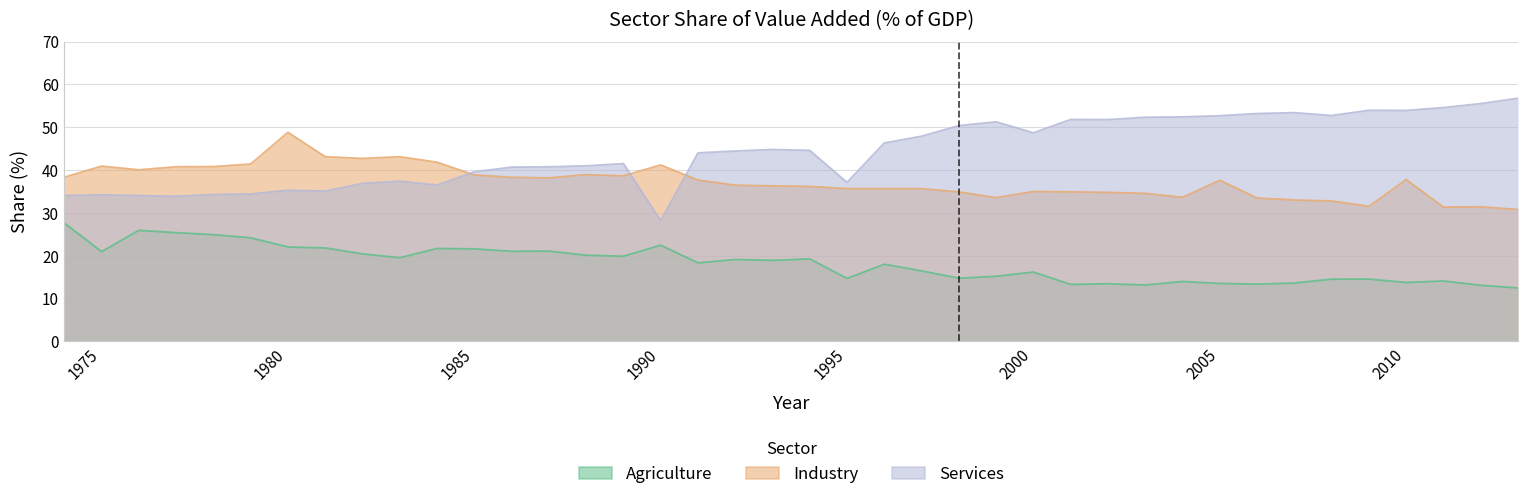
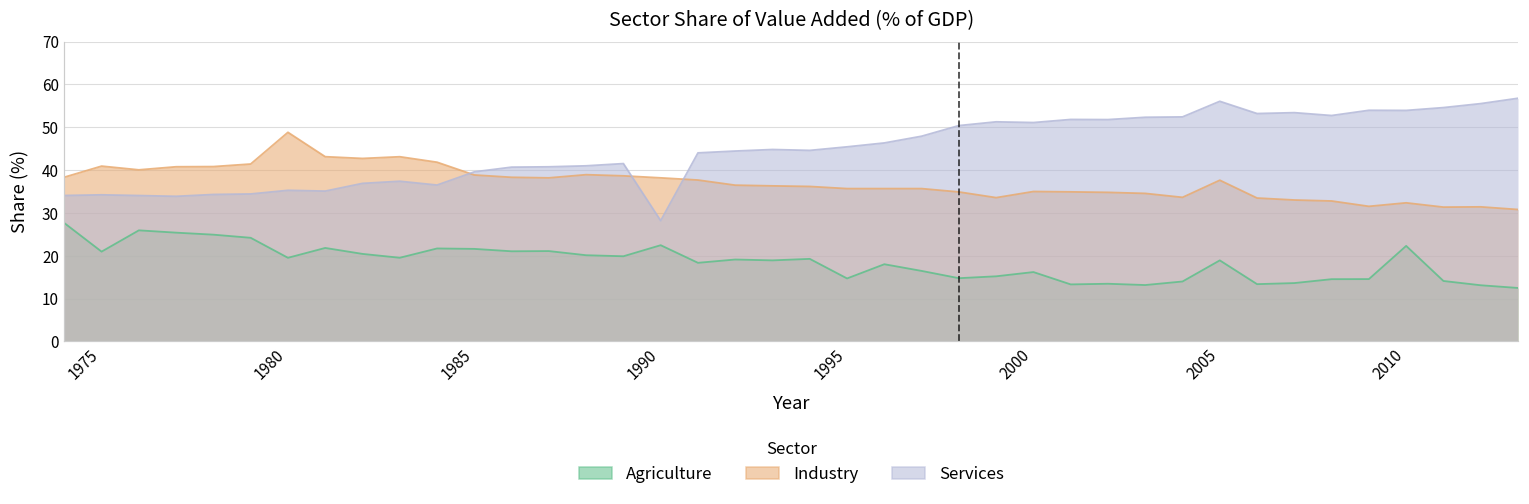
  {
    "Agriculture": {
      "1975": 21,
-     "1980": 22,
+     "1980": 20,
      "1985": 22,
      "1990": 22,
      "1995": 15,
      "2000": 16,
-     "2005": 14,
-     "2010": 14
+     "2005": 19,
+     "2010": 22
    },
    "Industry": {
      "1975": 41,
      "1980": 49,
      "1985": 39,
-     "1990": 41,
+     "1990": 38,
      "1995": 36,
      "2000": 35,
      "2005": 38,
-     "2010": 38
+     "2010": 32
    },
    "Services": {
      "1975": 34,
      "1980": 35,
      "1985": 40,
      "1990": 28,
-     "1995": 37,
-     "2000": 49,
-     "2005": 53,
+     "1995": 45,
+     "2000": 51,
+     "2005": 56,
      "2010": 54
    }
  }
